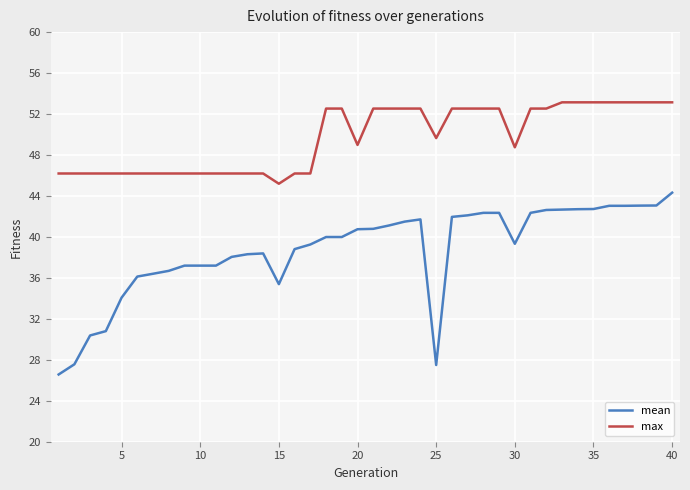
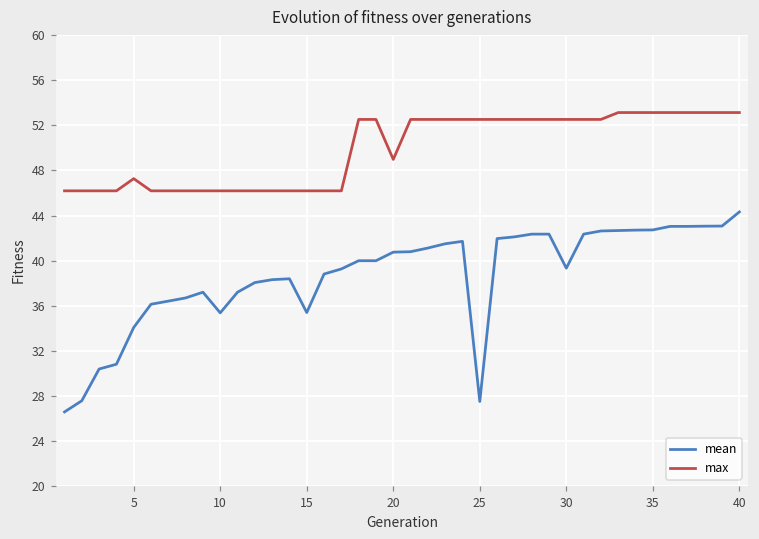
  {
    "mean": {
      "5": 34.1,
-     "10": 37.2,
+     "10": 35.4,
      "15": 35.4,
      "20": 40.8,
      "25": 27.5,
      "30": 39.3,
      "35": 42.7,
      "40": 44.3
    },
    "max": {
-     "5": 46.2,
+     "5": 47.3,
      "10": 46.2,
-     "15": 45.2,
+     "15": 46.2,
      "20": 49.0,
-     "25": 49.7,
-     "30": 48.8,
+     "25": 52.5,
+     "30": 52.5,
      "35": 53.1,
      "40": 53.1
    }
  }
